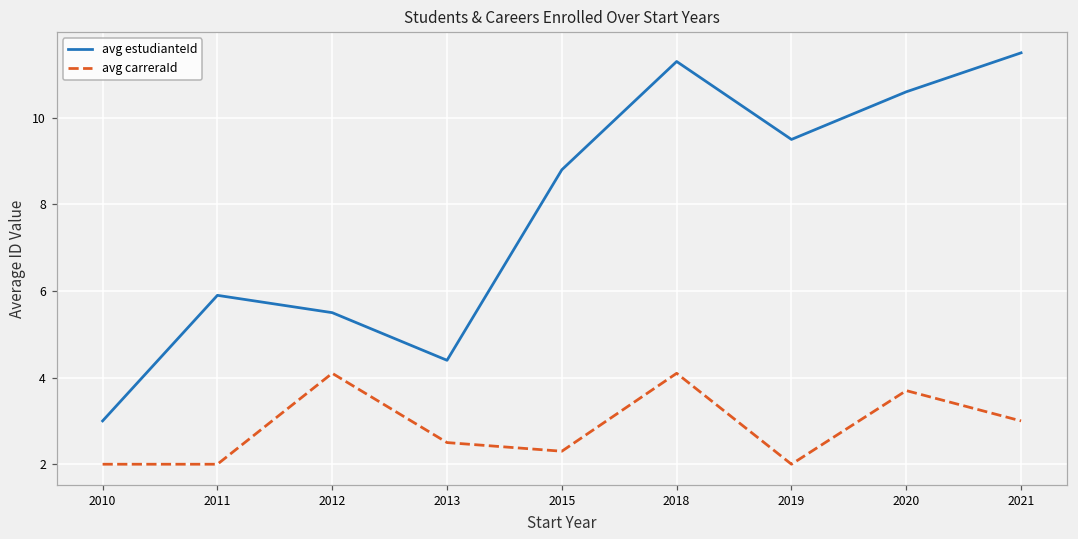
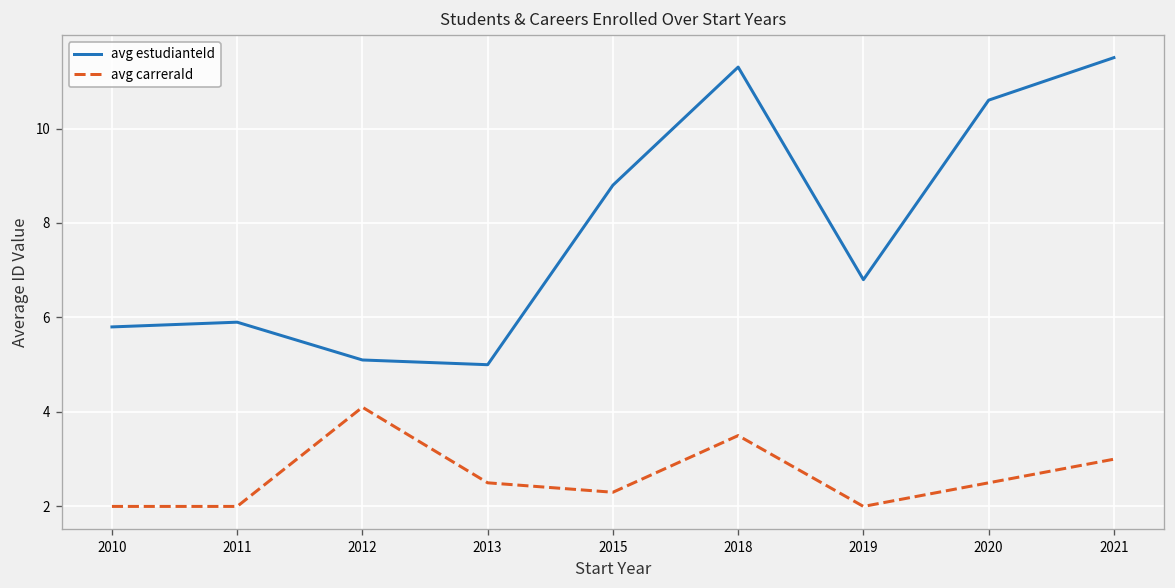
  {
    "avg estudianteId": {
-     "2010": 3.0,
+     "2010": 5.8,
      "2011": 5.9,
-     "2012": 5.5,
-     "2013": 4.4,
+     "2012": 5.1,
+     "2013": 5.0,
      "2015": 8.8,
      "2018": 11.3,
-     "2019": 9.5,
+     "2019": 6.8,
      "2020": 10.6,
      "2021": 11.5
    },
    "avg carreraId": {
      "2010": 2.0,
      "2011": 2.0,
      "2012": 4.1,
      "2013": 2.5,
      "2015": 2.3,
-     "2018": 4.1,
+     "2018": 3.5,
      "2019": 2.0,
-     "2020": 3.7,
+     "2020": 2.5,
      "2021": 3.0
    }
  }
